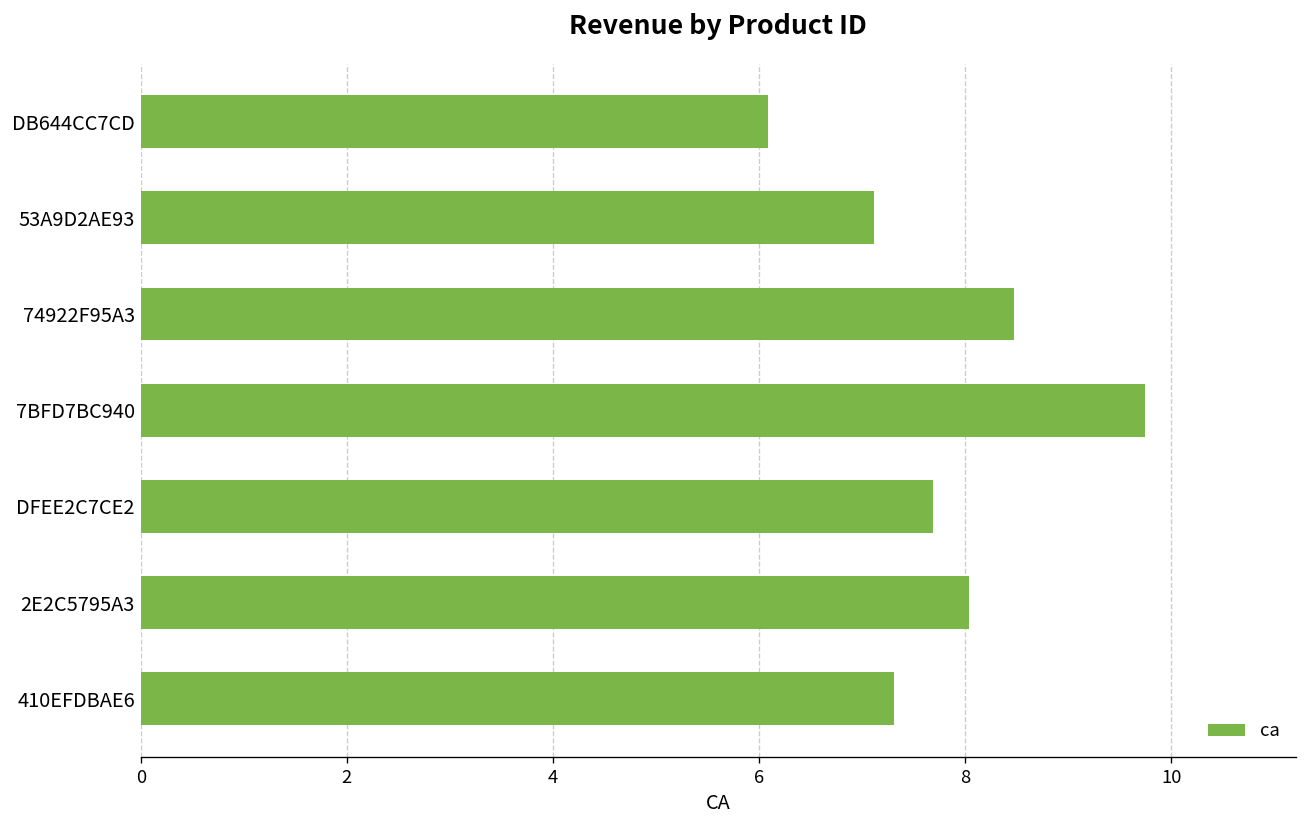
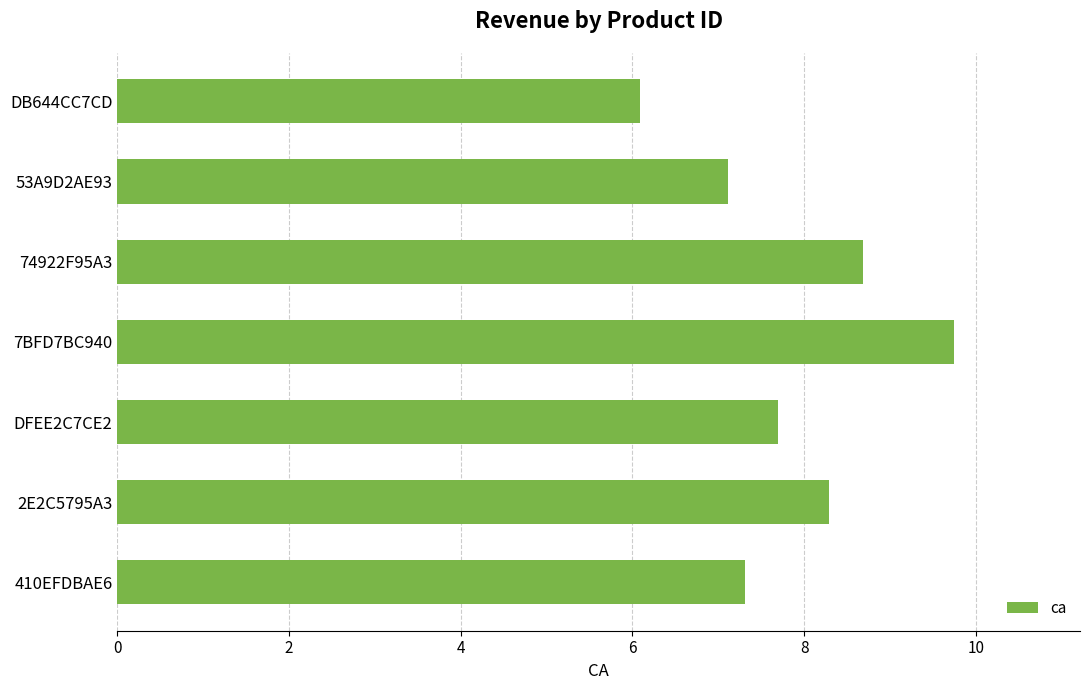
  {
    "DB644CC7CD": 6.1,
    "53A9D2AE93": 7.1,
-   "74922F95A3": 8.5,
+   "74922F95A3": 8.7,
    "7BFD7BC940": 9.8,
    "DFEE2C7CE2": 7.7,
-   "2E2C5795A3": 8.0,
+   "2E2C5795A3": 8.3,
    "410EFDBAE6": 7.3
  }
